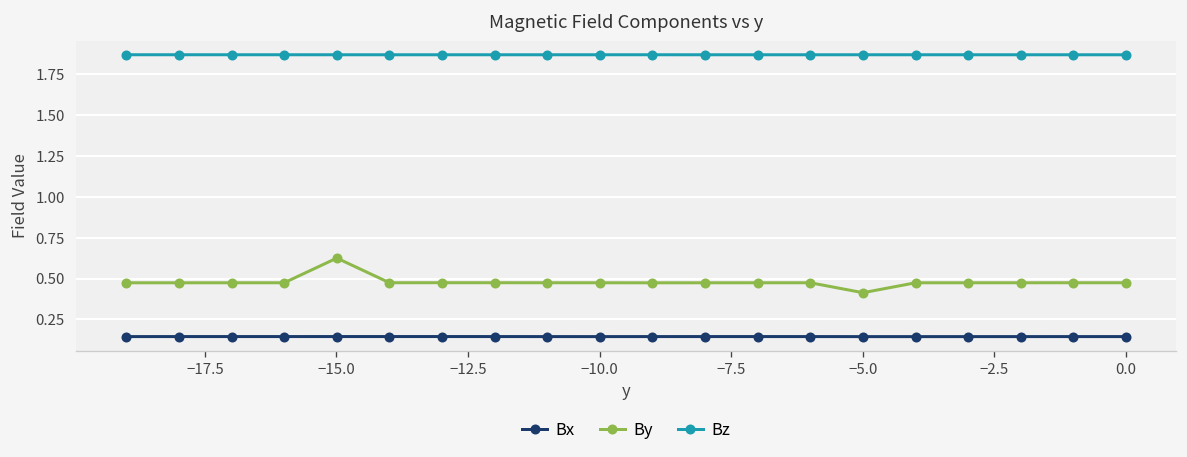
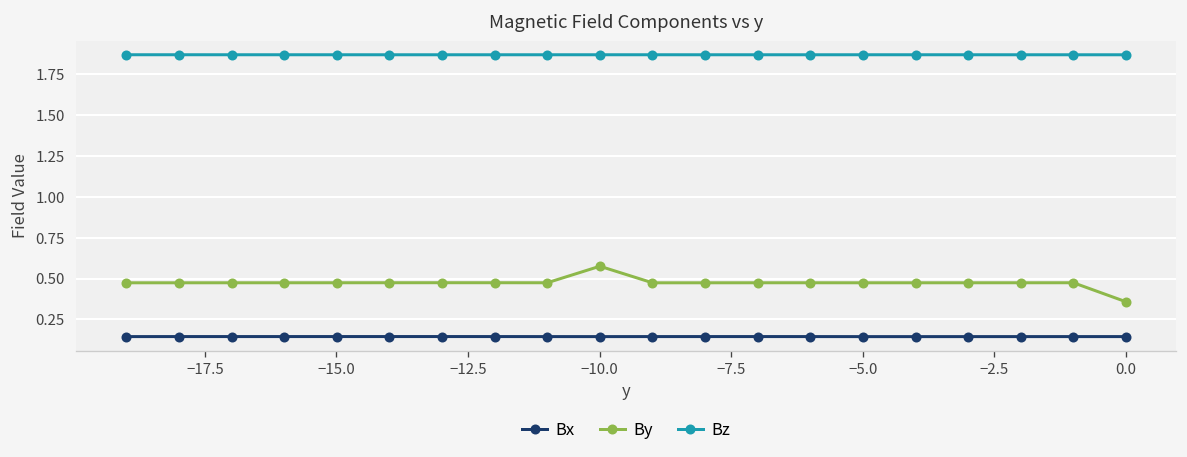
  {
    "Bx": {
      "−15.0": 0.15,
      "−10.0": 0.14,
      "−5.0": 0.14,
      "0.0": 0.14
    },
    "By": {
-     "−15.0": 0.63,
-     "−10.0": 0.47,
-     "−5.0": 0.41,
-     "0.0": 0.47
+     "−15.0": 0.47,
+     "−10.0": 0.58,
+     "−5.0": 0.47,
+     "0.0": 0.36
    },
    "Bz": {
      "−15.0": 1.87,
      "−10.0": 1.87,
      "−5.0": 1.87,
      "0.0": 1.87
    }
  }
